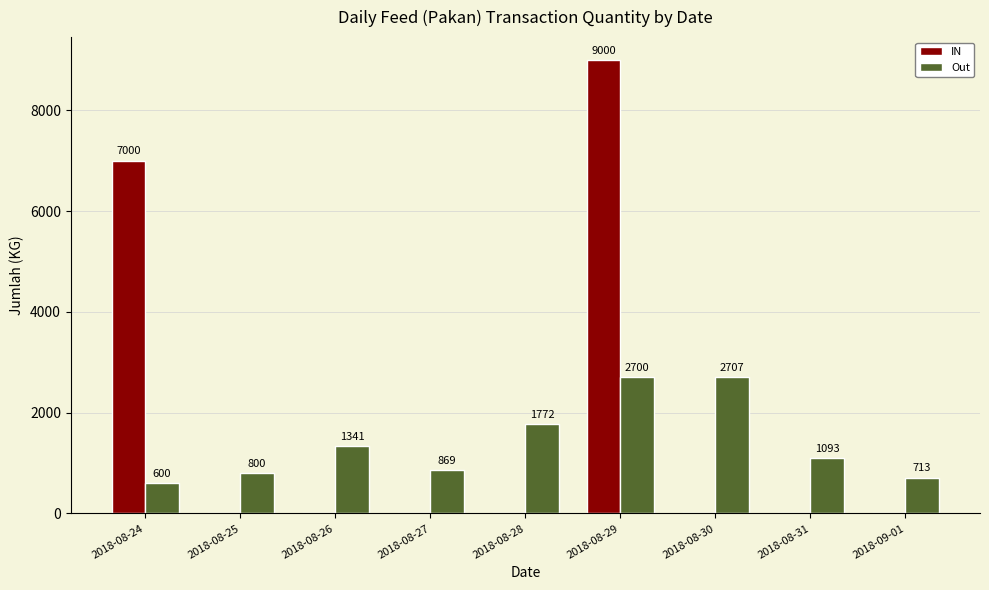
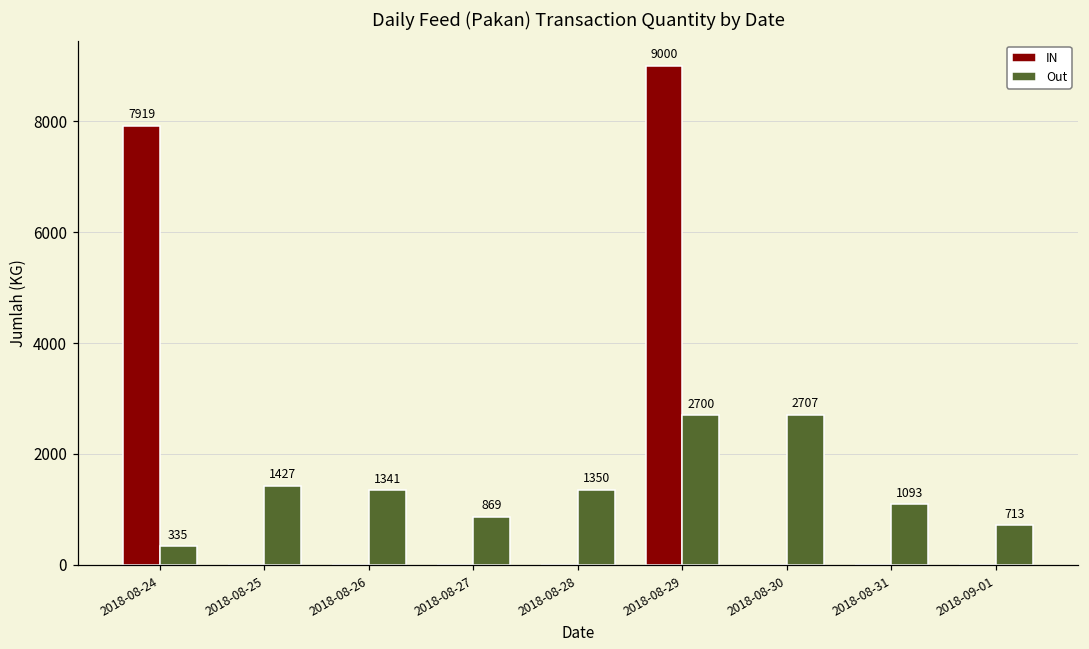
  {
    "IN": {
-     "2018-08-24": 7000,
+     "2018-08-24": 7919,
      "2018-08-29": 9000
    },
    "Out": {
-     "2018-08-24": 600,
-     "2018-08-25": 800,
+     "2018-08-24": 335,
+     "2018-08-25": 1427,
      "2018-08-26": 1341,
      "2018-08-27": 869,
-     "2018-08-28": 1772,
+     "2018-08-28": 1350,
      "2018-08-29": 2700,
      "2018-08-30": 2707,
      "2018-08-31": 1093,
      "2018-09-01": 713
    }
  }
